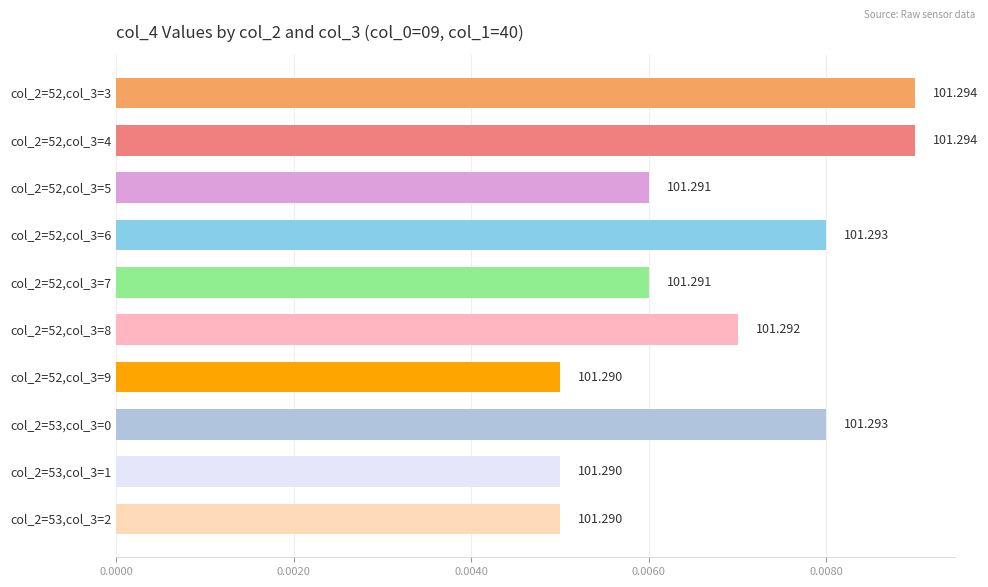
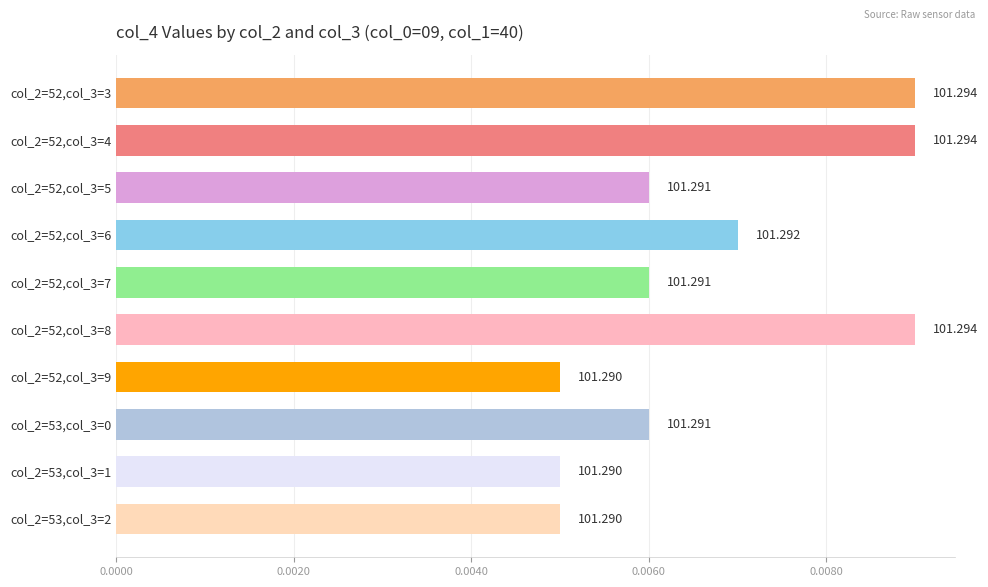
  {
-   "col_2=52,col_3=6": 101.293,
-   "col_2=52,col_3=8": 101.292,
-   "col_2=53,col_3=0": 101.293
+   "col_2=52,col_3=6": 101.292,
+   "col_2=52,col_3=8": 101.294,
+   "col_2=53,col_3=0": 101.291
  }
